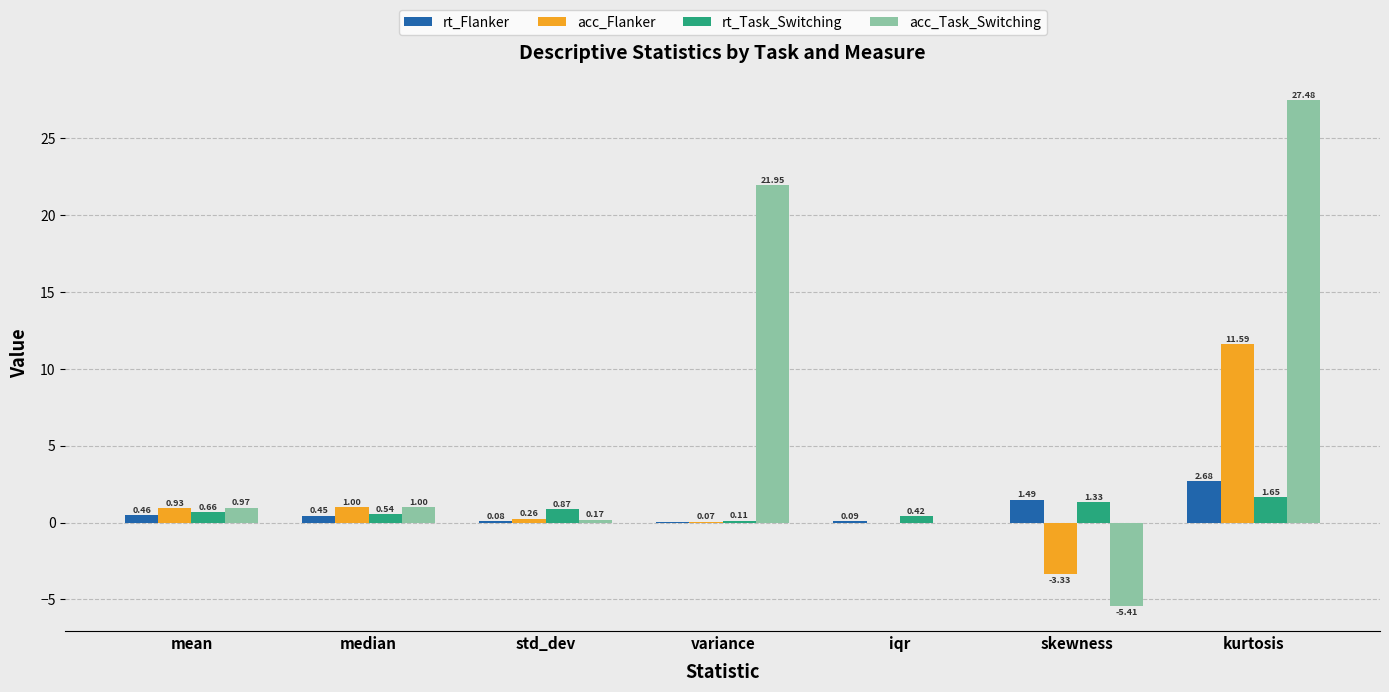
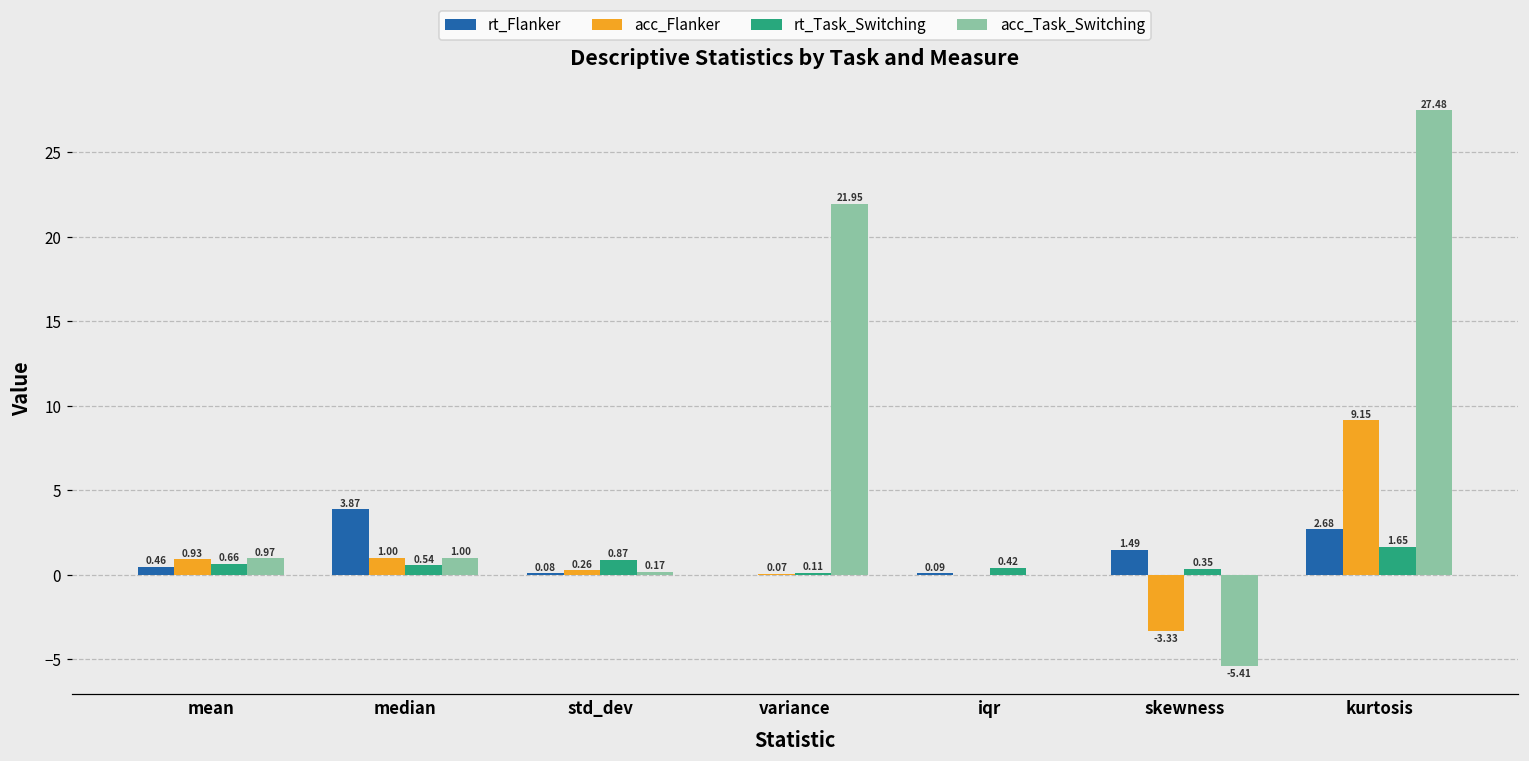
  {
    "rt_Flanker": {
      "mean": 0.46,
-     "median": 0.45,
+     "median": 3.87,
      "std_dev": 0.08,
      "iqr": 0.09,
      "skewness": 1.49,
      "kurtosis": 2.68
    },
    "acc_Flanker": {
      "mean": 0.93,
      "median": 1.00,
      "std_dev": 0.26,
      "variance": 0.07,
      "skewness": -3.33,
-     "kurtosis": 11.59
+     "kurtosis": 9.15
    },
    "rt_Task_Switching": {
      "mean": 0.66,
      "median": 0.54,
      "std_dev": 0.87,
      "variance": 0.11,
      "iqr": 0.42,
-     "skewness": 1.33,
+     "skewness": 0.35,
      "kurtosis": 1.65
    },
    "acc_Task_Switching": {
      "mean": 0.97,
      "median": 1.00,
      "std_dev": 0.17,
      "variance": 21.95,
      "skewness": -5.41,
      "kurtosis": 27.48
    }
  }
